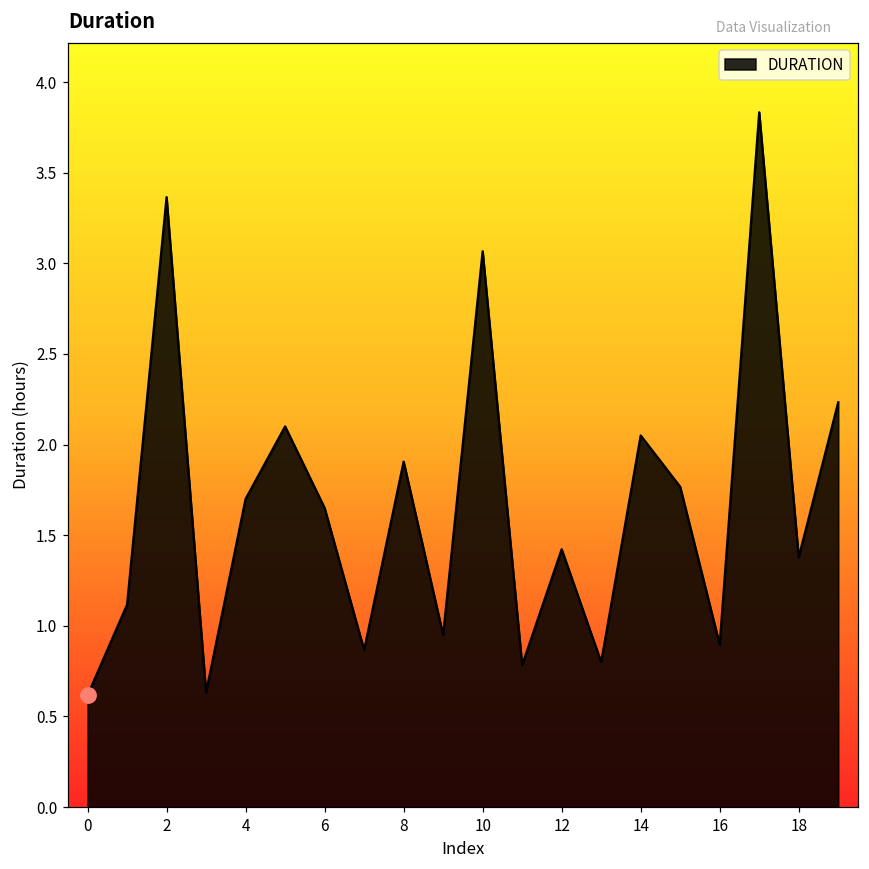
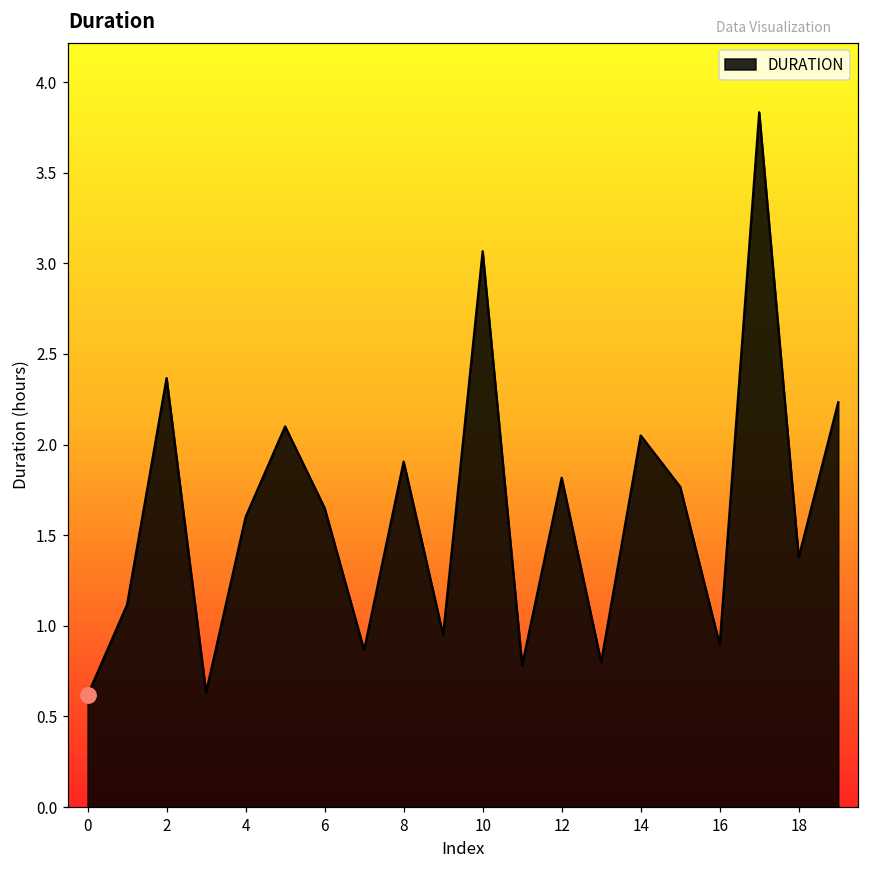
  {
    "DURATION": {
-     "2": 3.37,
-     "4": 1.7,
+     "2": 2.37,
+     "4": 1.6,
      "6": 1.65,
      "8": 1.91,
      "10": 3.07,
-     "12": 1.42,
+     "12": 1.82,
      "14": 2.05,
      "16": 0.90,
      "18": 1.38
    }
  }
